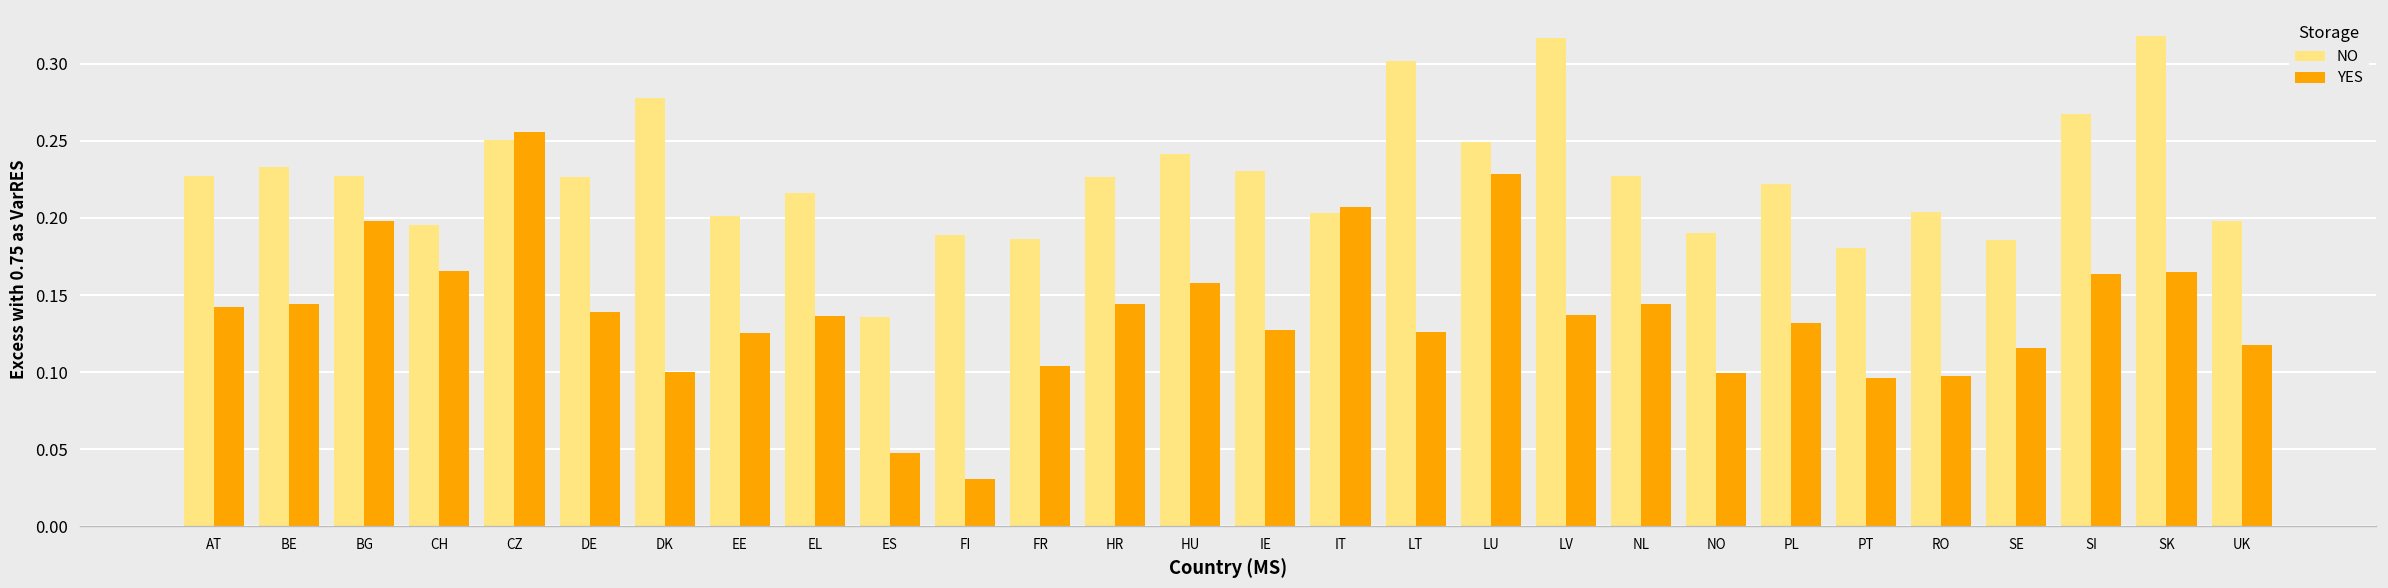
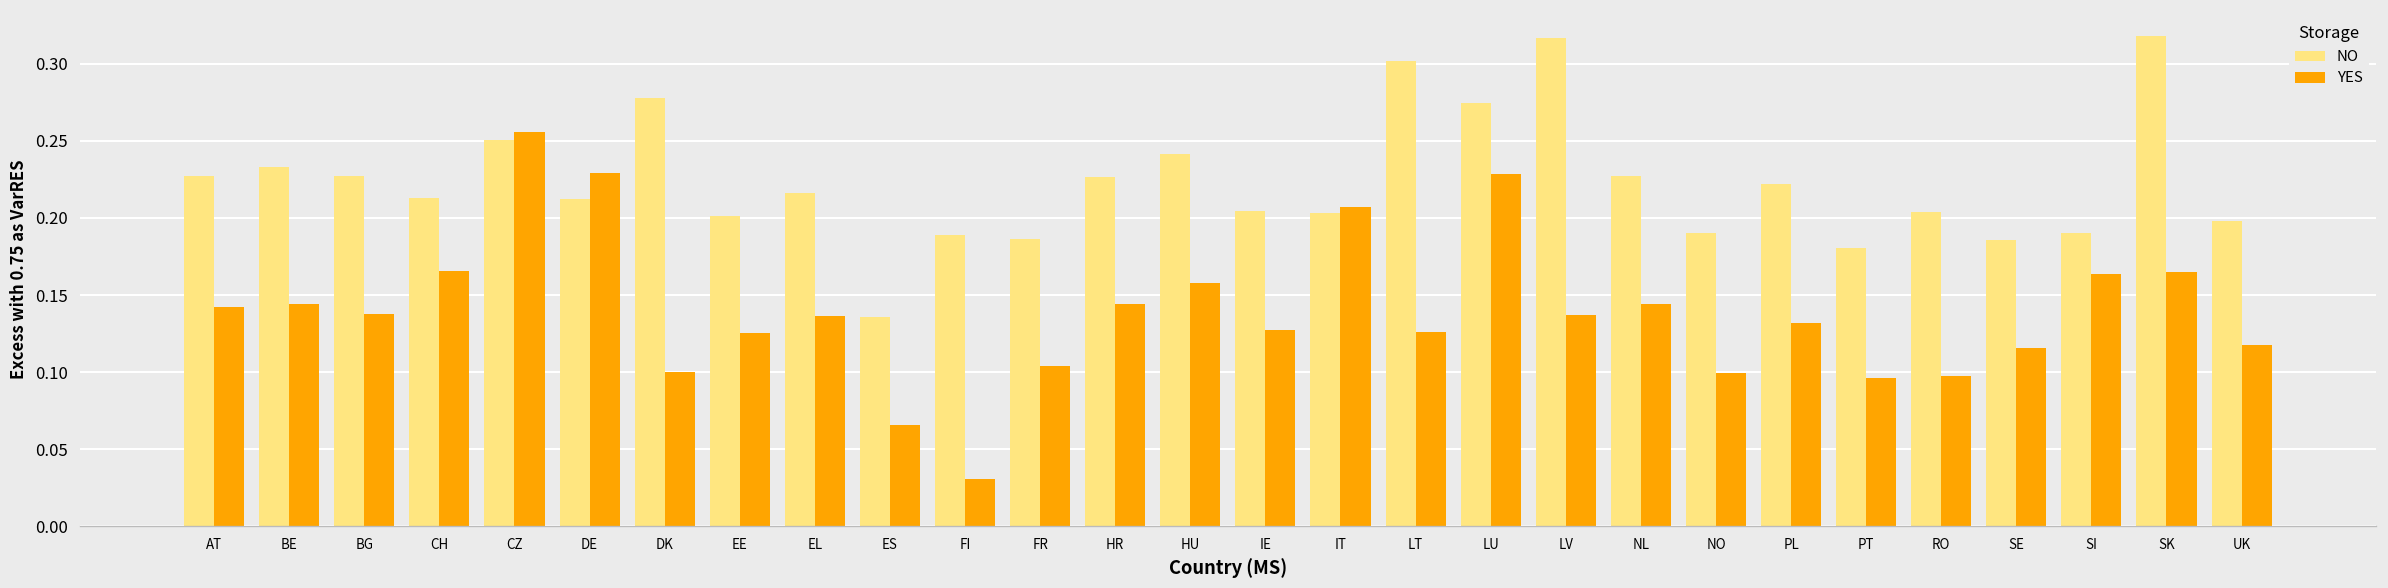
  {
    "NO": {
      "AT": 0.227,
      "BE": 0.233,
      "BG": 0.227,
-     "CH": 0.196,
+     "CH": 0.213,
      "CZ": 0.251,
-     "DE": 0.227,
+     "DE": 0.212,
      "DK": 0.278,
      "EE": 0.202,
      "EL": 0.217,
      "ES": 0.136,
      "FI": 0.189,
      "FR": 0.186,
      "HR": 0.227,
      "HU": 0.241,
-     "IE": 0.230,
+     "IE": 0.205,
      "IT": 0.203,
      "LT": 0.302,
-     "LU": 0.250,
+     "LU": 0.275,
      "LV": 0.317,
      "NL": 0.227,
      "NO": 0.190,
      "PL": 0.222,
      "PT": 0.181,
      "RO": 0.204,
      "SE": 0.186,
-     "SI": 0.267,
+     "SI": 0.190,
      "SK": 0.318,
      "UK": 0.198
    },
    "YES": {
      "AT": 0.142,
      "BE": 0.144,
-     "BG": 0.198,
+     "BG": 0.138,
      "CH": 0.166,
      "CZ": 0.256,
-     "DE": 0.139,
+     "DE": 0.229,
      "DK": 0.100,
      "EE": 0.125,
      "EL": 0.137,
-     "ES": 0.048,
+     "ES": 0.066,
      "FI": 0.031,
      "FR": 0.104,
      "HR": 0.144,
      "HU": 0.158,
      "IE": 0.127,
      "IT": 0.207,
      "LT": 0.126,
      "LU": 0.229,
      "LV": 0.137,
      "NL": 0.144,
      "NO": 0.099,
      "PL": 0.132,
      "PT": 0.096,
      "RO": 0.097,
      "SE": 0.115,
      "SI": 0.164,
      "SK": 0.165,
      "UK": 0.117
    }
  }
